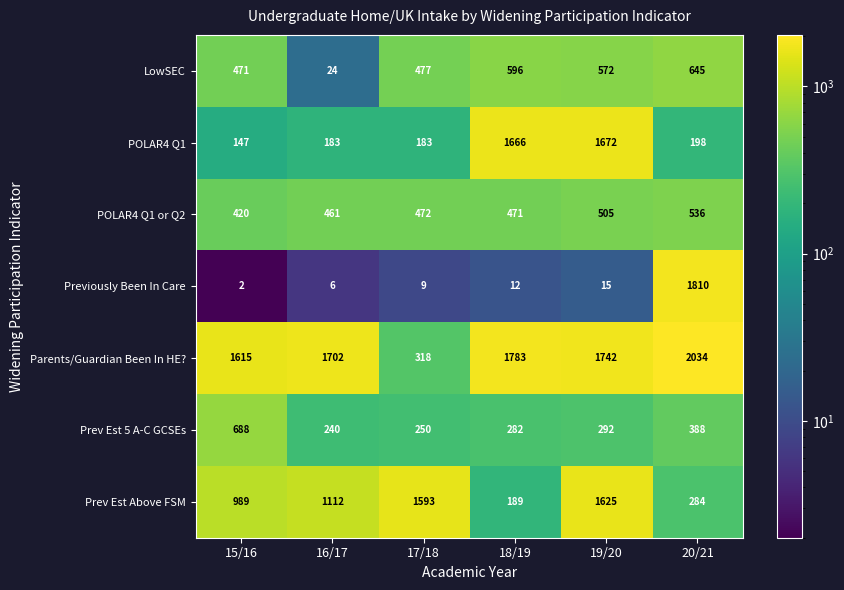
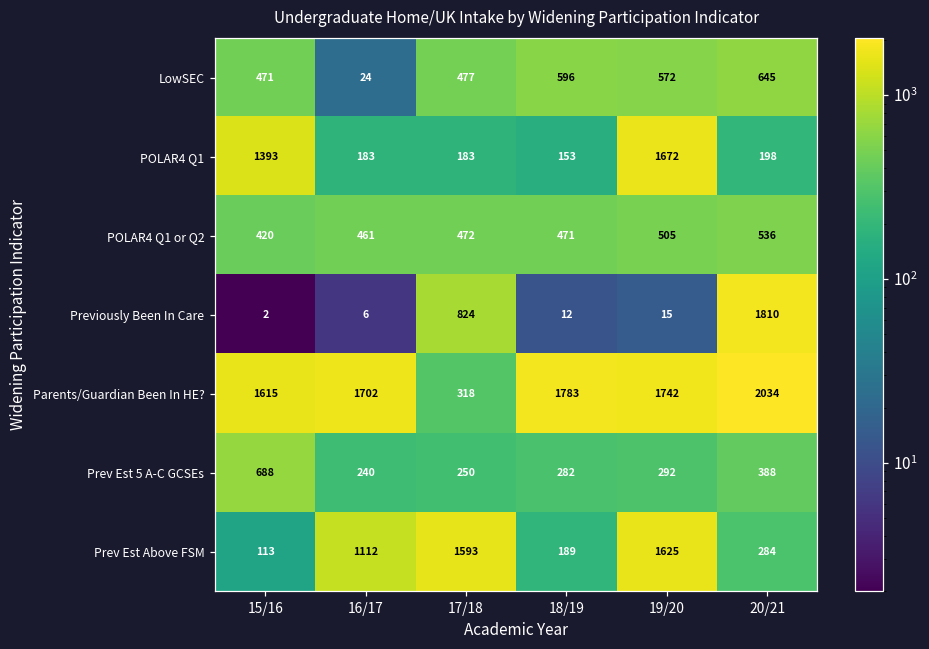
  {
    "LowSEC": {
      "15/16": 471,
      "16/17": 24,
      "17/18": 477,
      "18/19": 596,
      "19/20": 572,
      "20/21": 645
    },
    "POLAR4 Q1": {
-     "15/16": 147,
+     "15/16": 1393,
      "16/17": 183,
      "17/18": 183,
-     "18/19": 1666,
+     "18/19": 153,
      "19/20": 1672,
      "20/21": 198
    },
    "POLAR4 Q1 or Q2": {
      "15/16": 420,
      "16/17": 461,
      "17/18": 472,
      "18/19": 471,
      "19/20": 505,
      "20/21": 536
    },
    "Previously Been In Care": {
      "15/16": 2,
      "16/17": 6,
-     "17/18": 9,
+     "17/18": 824,
      "18/19": 12,
      "19/20": 15,
      "20/21": 1810
    },
    "Parents/Guardian Been In HE?": {
      "15/16": 1615,
      "16/17": 1702,
      "17/18": 318,
      "18/19": 1783,
      "19/20": 1742,
      "20/21": 2034
    },
    "Prev Est 5 A-C GCSEs": {
      "15/16": 688,
      "16/17": 240,
      "17/18": 250,
      "18/19": 282,
      "19/20": 292,
      "20/21": 388
    },
    "Prev Est Above FSM": {
-     "15/16": 989,
+     "15/16": 113,
      "16/17": 1112,
      "17/18": 1593,
      "18/19": 189,
      "19/20": 1625,
      "20/21": 284
    }
  }
